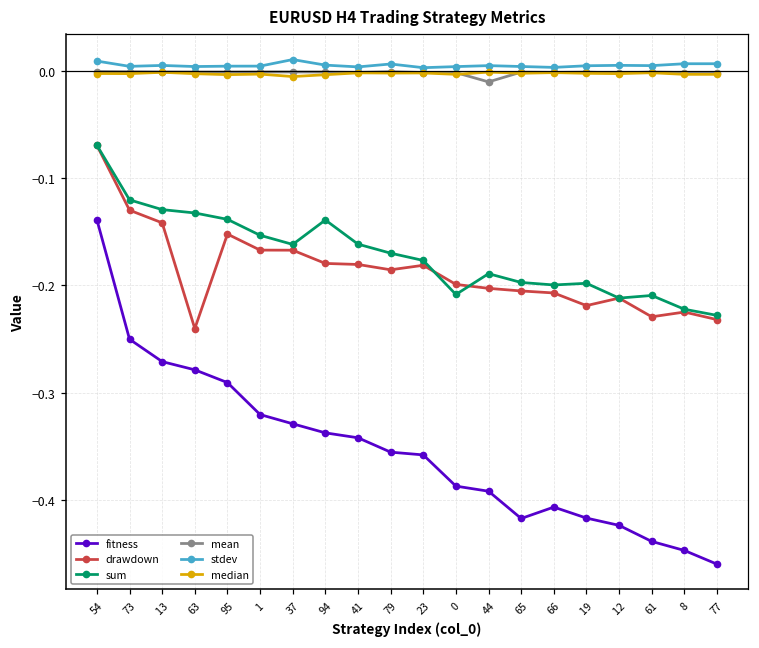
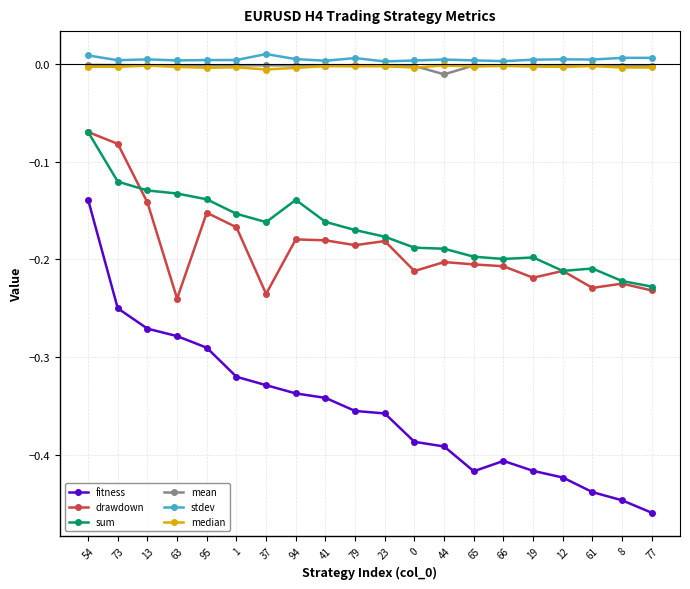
  {
    "fitness": {
      "54": -0.14,
      "73": -0.25,
      "13": -0.27,
      "63": -0.28,
      "95": -0.29,
      "1": -0.32,
      "37": -0.33,
      "94": -0.34,
      "41": -0.34,
      "79": -0.36,
      "23": -0.36,
      "0": -0.39,
      "44": -0.39,
      "65": -0.42,
      "66": -0.41,
      "19": -0.42,
      "12": -0.42,
      "61": -0.44,
      "8": -0.45,
      "77": -0.46
    },
    "drawdown": {
-     "73": -0.13,
+     "73": -0.08,
      "13": -0.14,
      "63": -0.24,
      "95": -0.15,
      "1": -0.17,
-     "37": -0.17,
+     "37": -0.24,
      "94": -0.18,
      "41": -0.18,
      "79": -0.19,
      "23": -0.18,
-     "0": -0.20,
+     "0": -0.21,
      "44": -0.20,
      "65": -0.21,
      "66": -0.21,
      "19": -0.22,
      "61": -0.23,
      "8": -0.22,
      "77": -0.23
    },
    "sum": {
      "73": -0.12,
      "13": -0.13,
      "63": -0.13,
      "95": -0.14,
      "1": -0.15,
      "37": -0.16,
      "94": -0.14,
      "41": -0.16,
      "79": -0.17,
      "23": -0.18,
-     "0": -0.21,
+     "0": -0.19,
      "44": -0.19,
      "65": -0.20,
      "66": -0.20,
      "19": -0.20,
      "61": -0.21,
      "8": -0.22,
      "77": -0.23
    },
    "mean": {
      "37": 0.00,
      "44": -0.01
    },
    "stdev": {
      "54": 0.01,
      "73": 0.00,
      "13": 0.01,
      "63": 0.00,
      "95": 0.00,
      "1": 0.00,
      "37": 0.01,
      "94": 0.01,
      "41": 0.00,
      "79": 0.01,
      "23": 0.00,
      "0": 0.00,
      "44": 0.00,
      "65": 0.00,
      "66": 0.00,
      "19": 0.00,
      "12": 0.01,
      "61": 0.00,
      "8": 0.01,
      "77": 0.01
    },
    "median": {
      "37": -0.01,
      "44": 0.00
    }
  }
